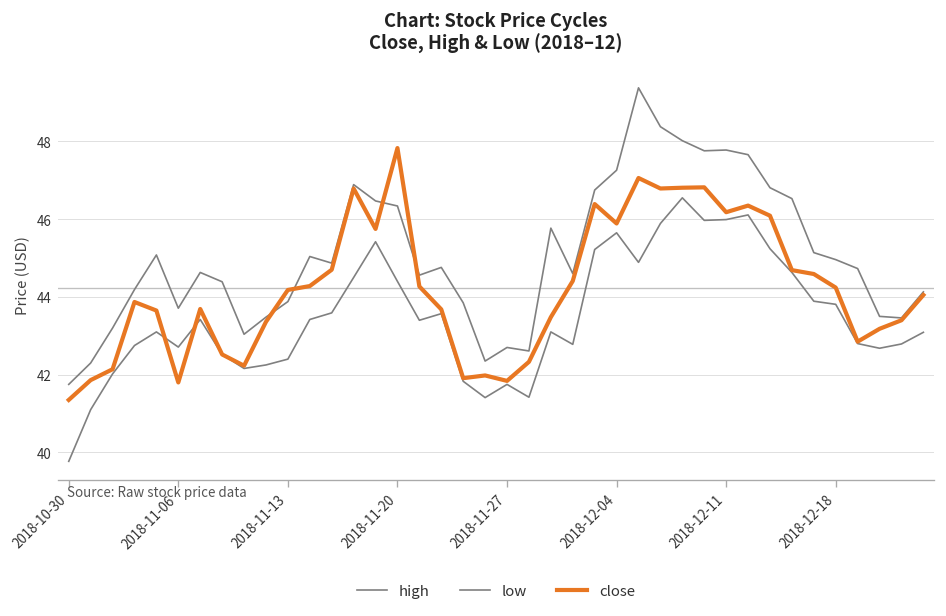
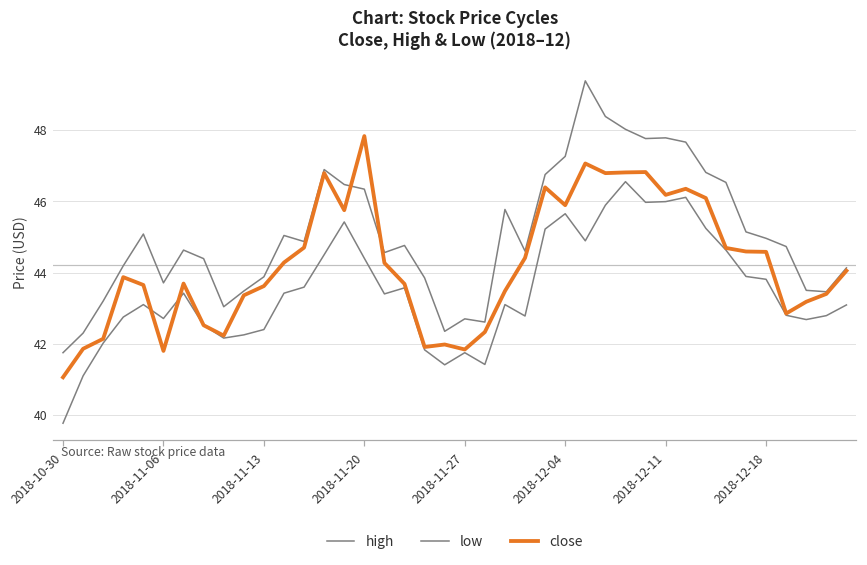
  {
    "close": {
-     "2018-10-30": 41.4,
+     "2018-10-30": 41.1,
      "2018-11-06": 41.8,
-     "2018-11-13": 44.2,
+     "2018-11-13": 43.6,
      "2018-11-20": 47.8,
      "2018-11-27": 41.8,
      "2018-12-04": 45.9,
      "2018-12-11": 46.2,
-     "2018-12-18": 44.2
+     "2018-12-18": 44.6
    }
  }
